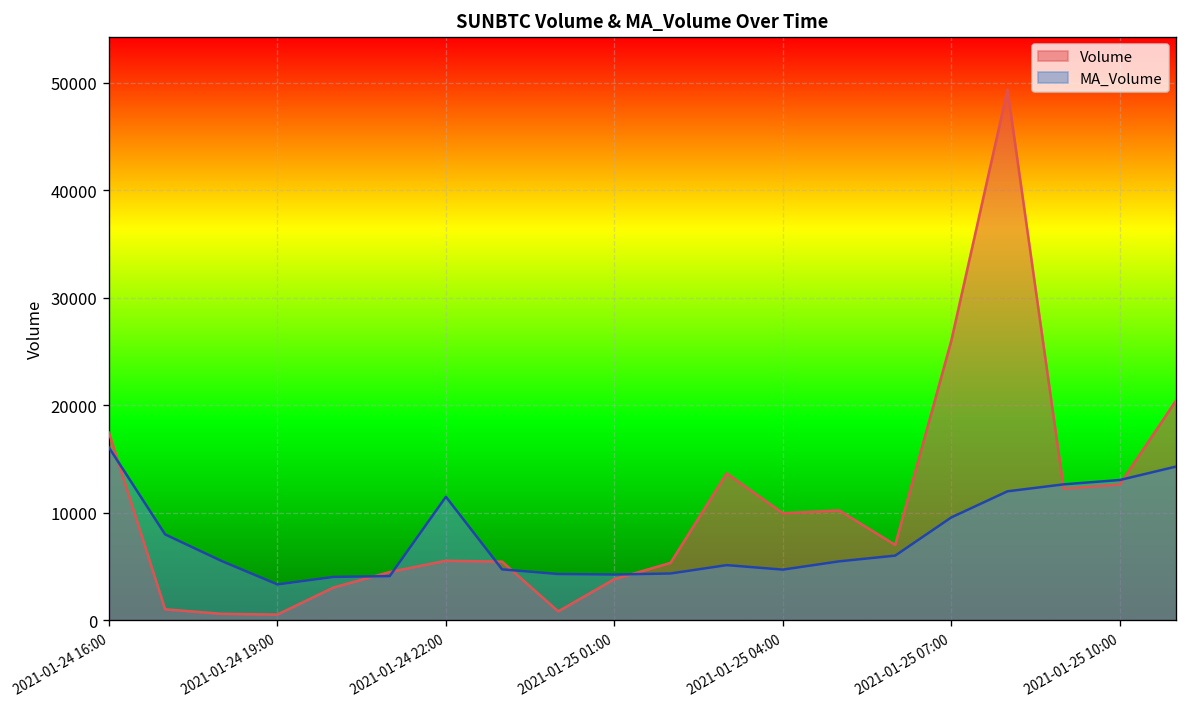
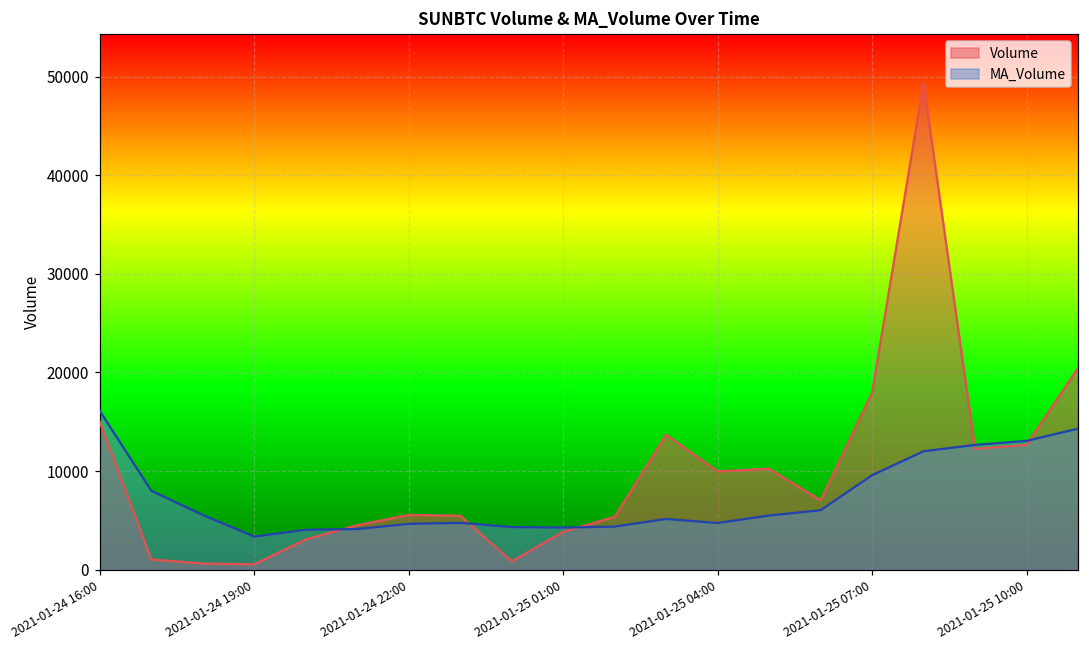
  {
    "Volume": {
-     "2021-01-24 16:00": 17000,
+     "2021-01-24 16:00": 15000,
      "2021-01-24 19:00": 1000,
      "2021-01-24 22:00": 6000,
      "2021-01-25 01:00": 4000,
      "2021-01-25 04:00": 10000,
-     "2021-01-25 07:00": 26000,
+     "2021-01-25 07:00": 18000,
      "2021-01-25 10:00": 13000
    },
    "MA_Volume": {
      "2021-01-24 16:00": 16000,
      "2021-01-24 19:00": 3000,
-     "2021-01-24 22:00": 11000,
+     "2021-01-24 22:00": 5000,
      "2021-01-25 01:00": 4000,
      "2021-01-25 04:00": 5000,
      "2021-01-25 07:00": 10000,
      "2021-01-25 10:00": 13000
    }
  }
